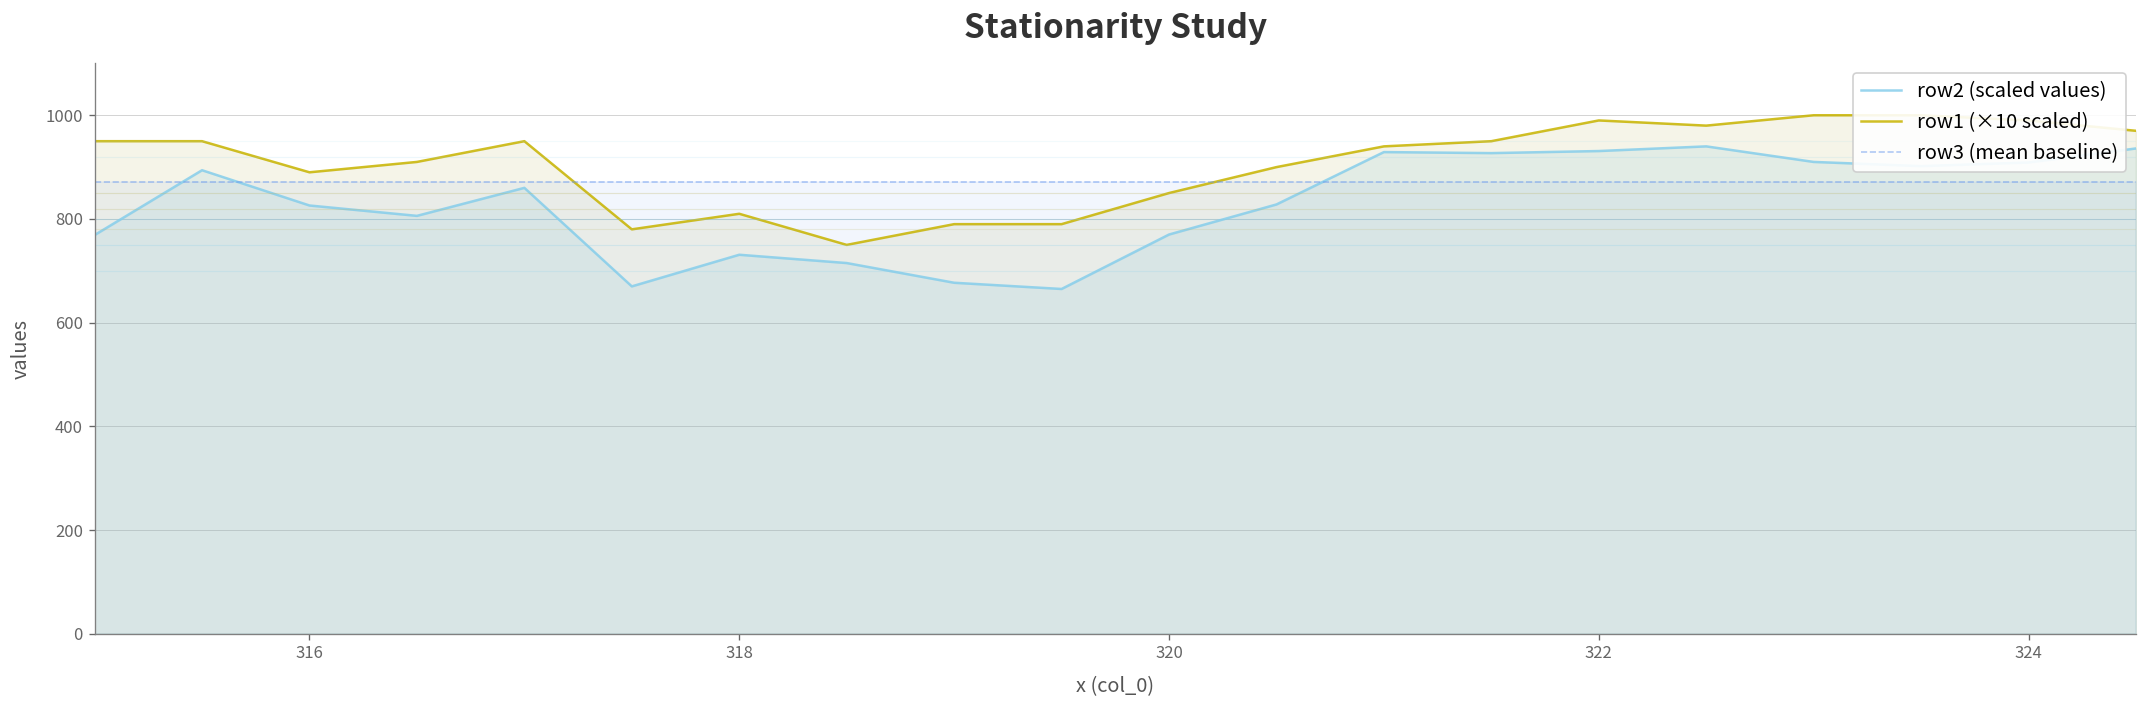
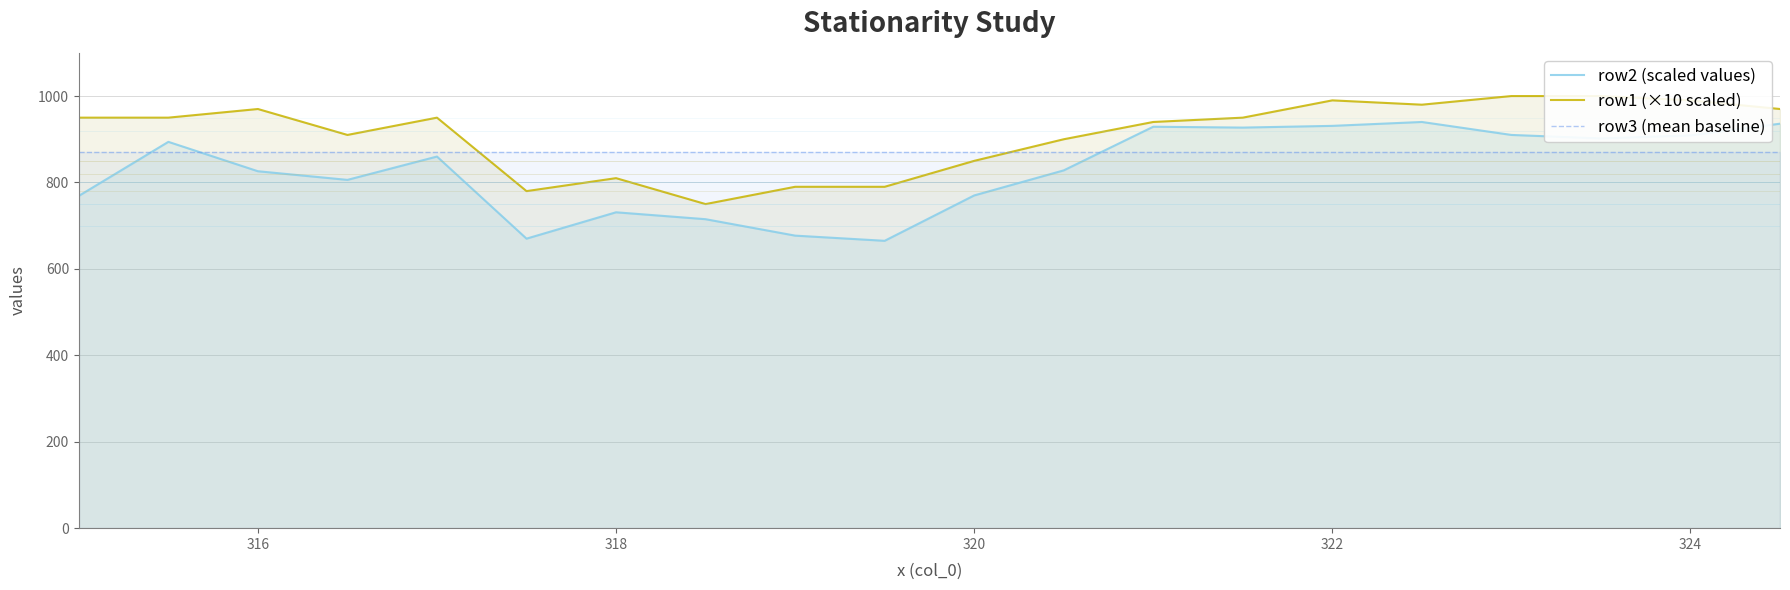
  {
    "row1 (×10 scaled)": {
-     "316": 890,
+     "316": 970,
      "318": 810,
      "320": 850,
      "322": 990
    }
  }
